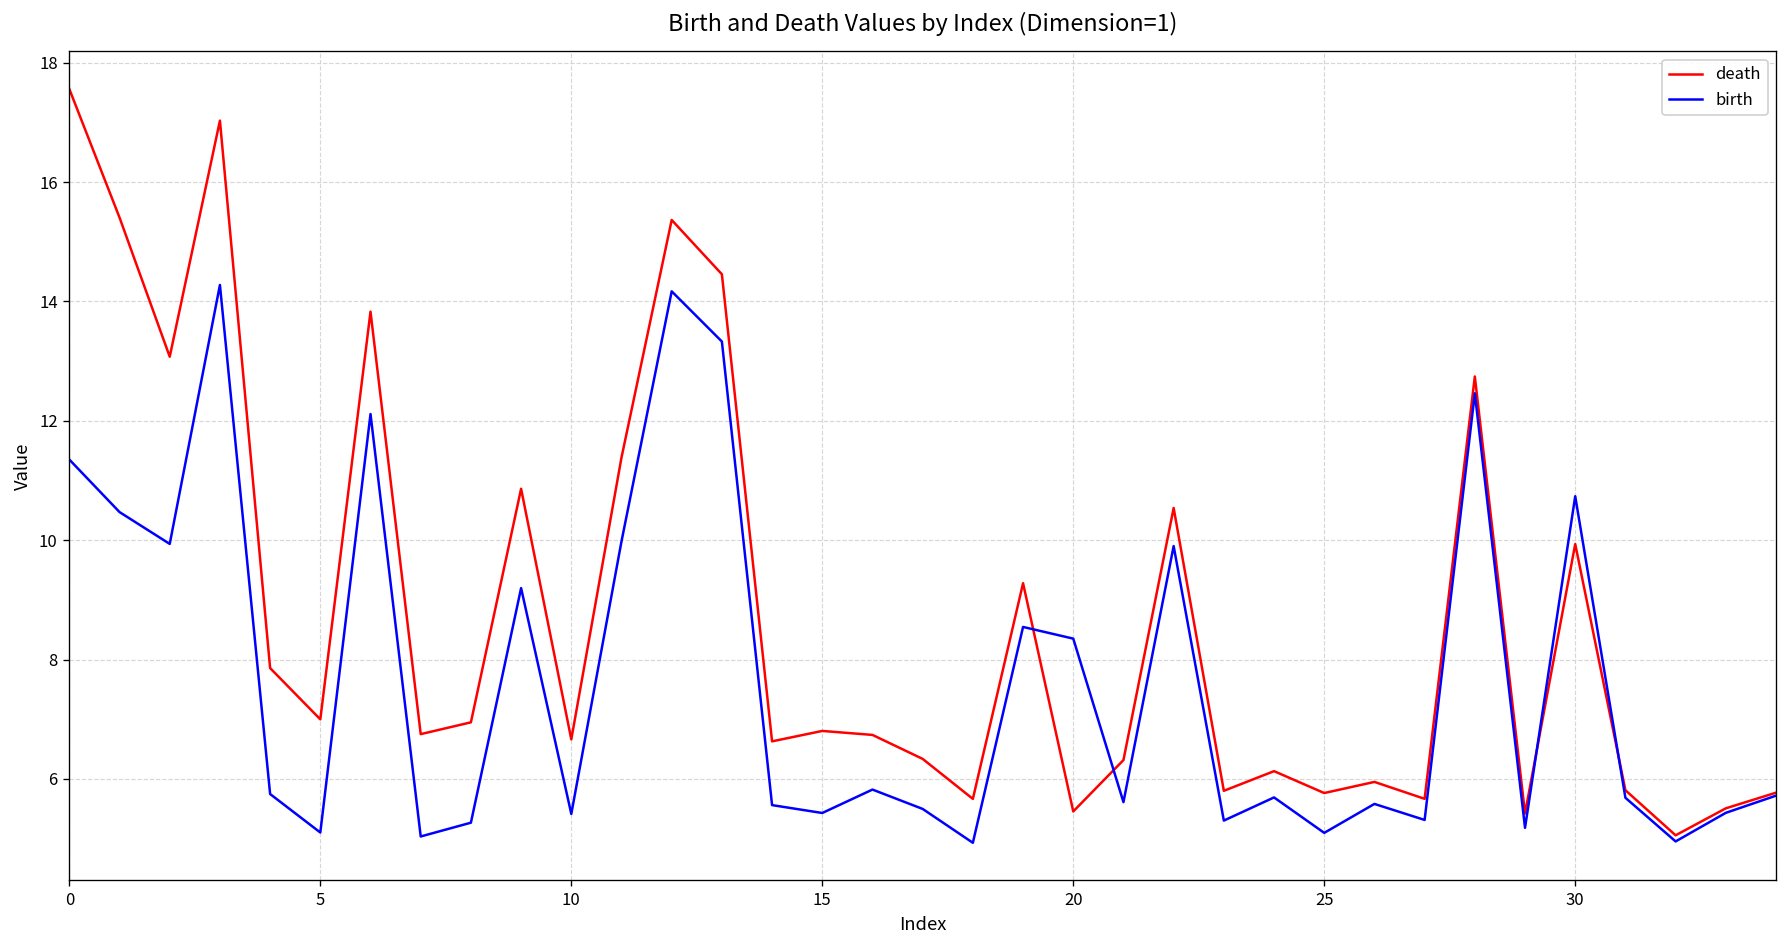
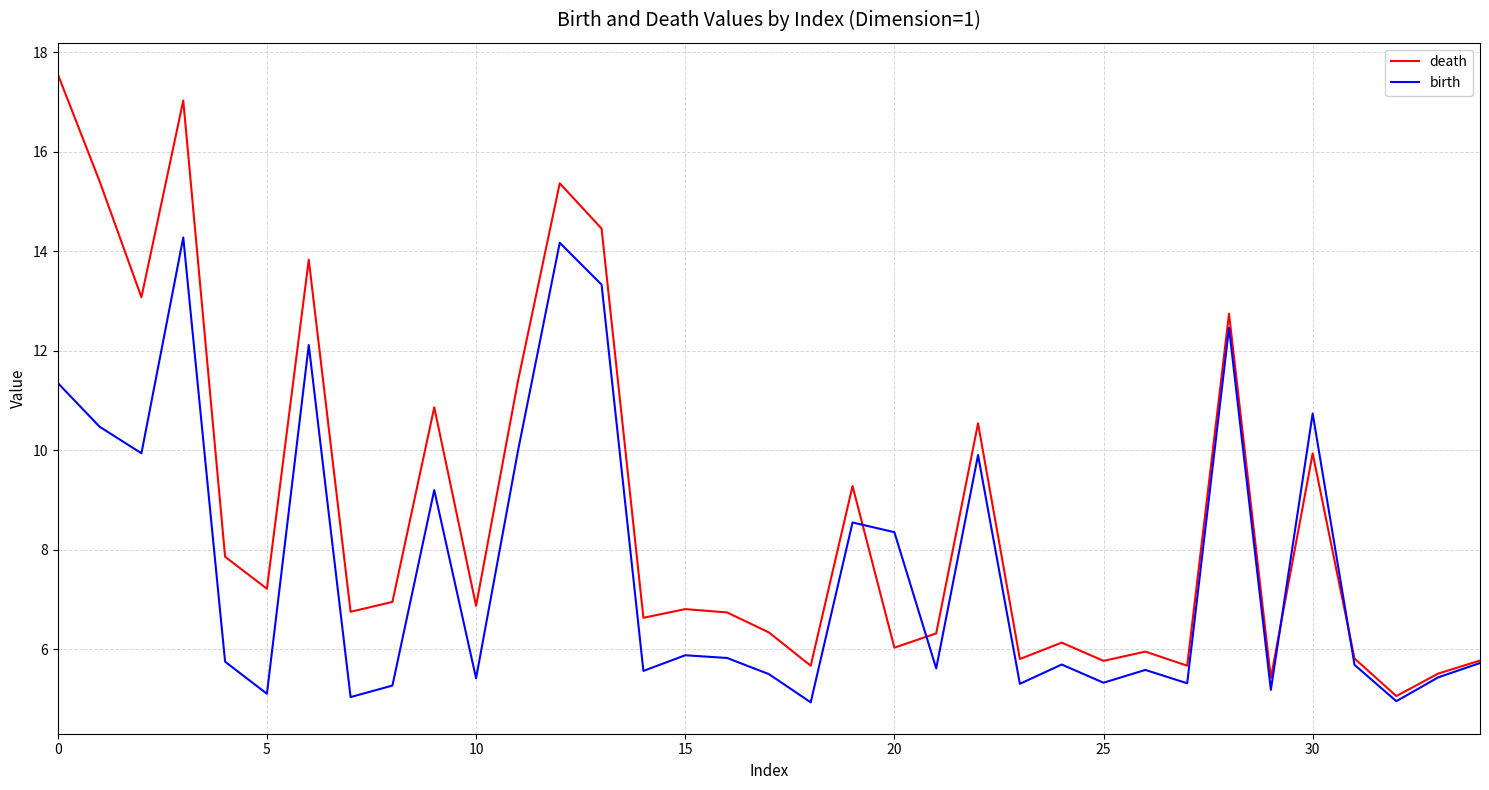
  {
    "death": {
      "0": 17.6,
-     "5": 7.0,
-     "10": 6.7,
+     "5": 7.2,
+     "10": 6.9,
      "15": 6.8,
-     "20": 5.5,
+     "20": 6.0,
      "25": 5.8,
      "30": 9.9
    },
    "birth": {
      "0": 11.4,
      "5": 5.1,
      "10": 5.4,
-     "15": 5.4,
+     "15": 5.9,
      "20": 8.4,
-     "25": 5.1,
+     "25": 5.3,
      "30": 10.7
    }
  }
